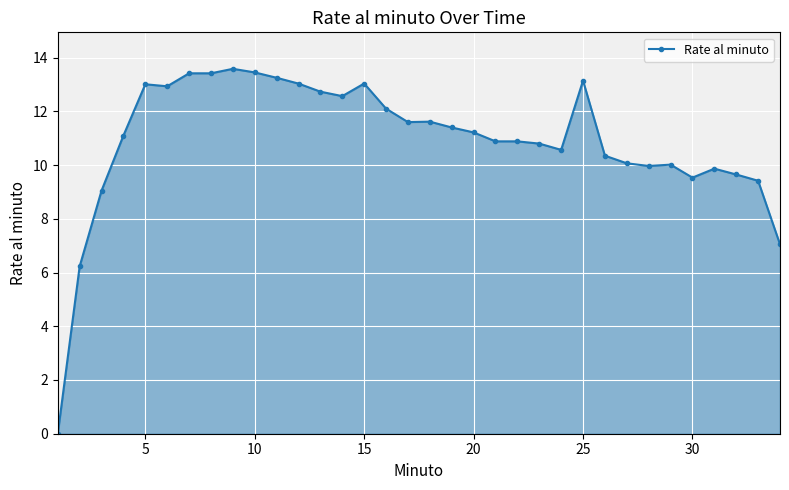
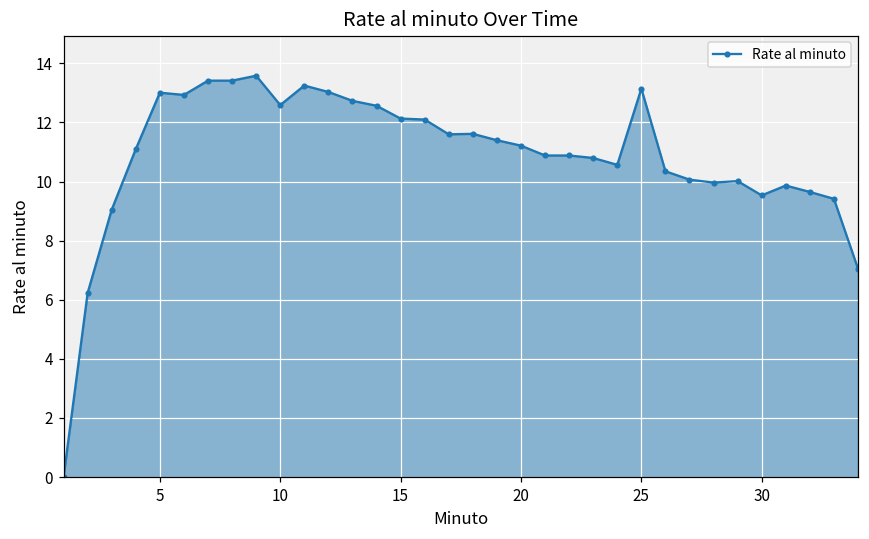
  {
    "5": 13.0,
-   "10": 13.5,
-   "15": 13.0,
+   "10": 12.6,
+   "15": 12.1,
    "20": 11.2,
    "25": 13.1,
    "30": 9.5
  }
